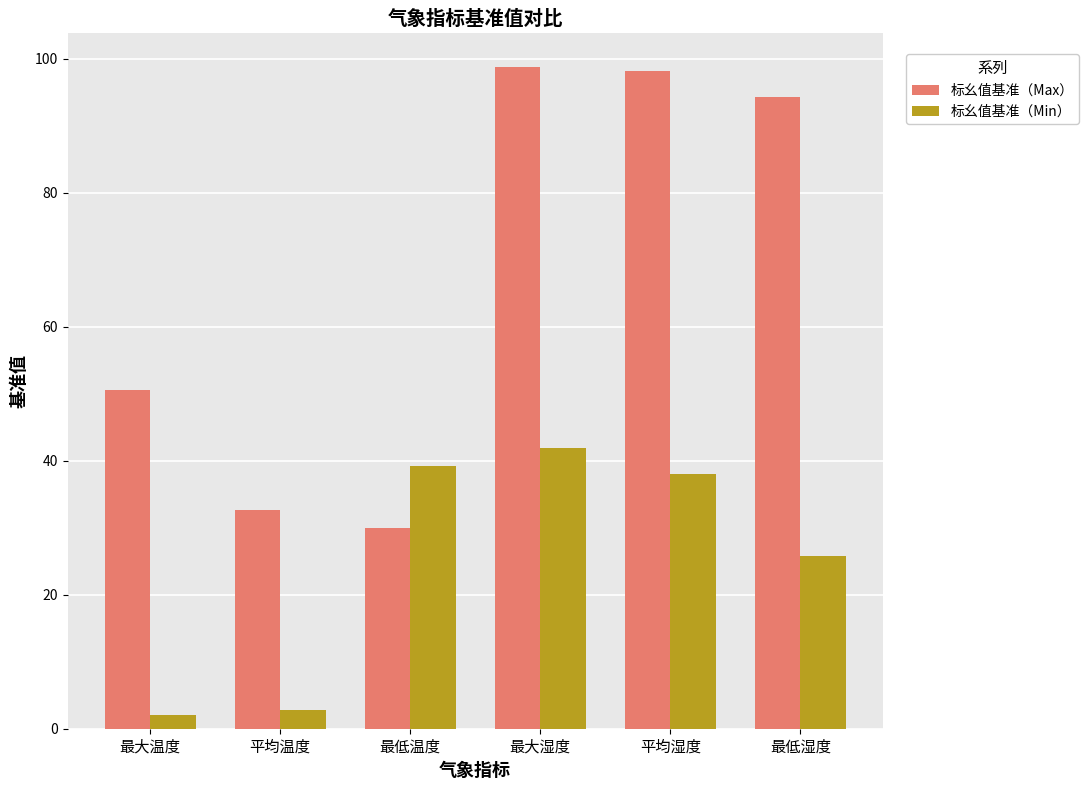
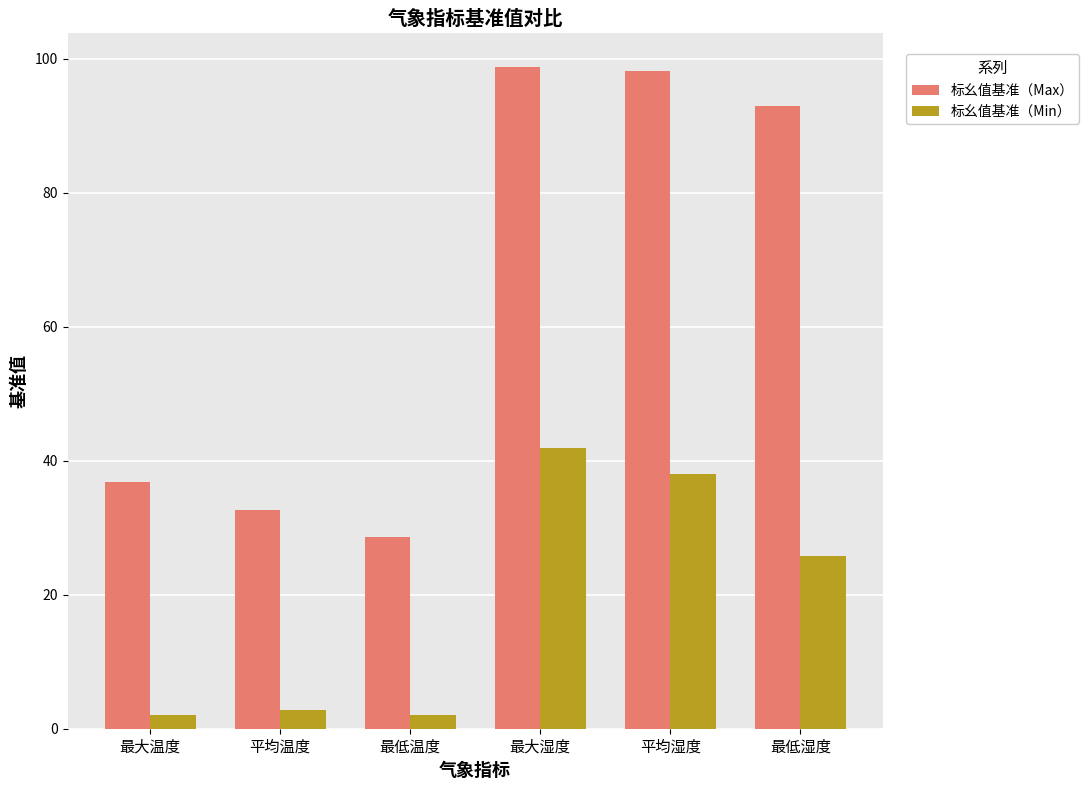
  {
    "标幺值基准（Max）": {
-     "最大温度": 51,
+     "最大温度": 37,
      "平均温度": 33,
-     "最低温度": 30,
+     "最低温度": 29,
      "最大湿度": 99,
      "平均湿度": 98,
-     "最低湿度": 94
+     "最低湿度": 93
    },
    "标幺值基准（Min）": {
      "最大温度": 2,
      "平均温度": 3,
-     "最低温度": 39,
+     "最低温度": 2,
      "最大湿度": 42,
      "平均湿度": 38,
      "最低湿度": 26
    }
  }
